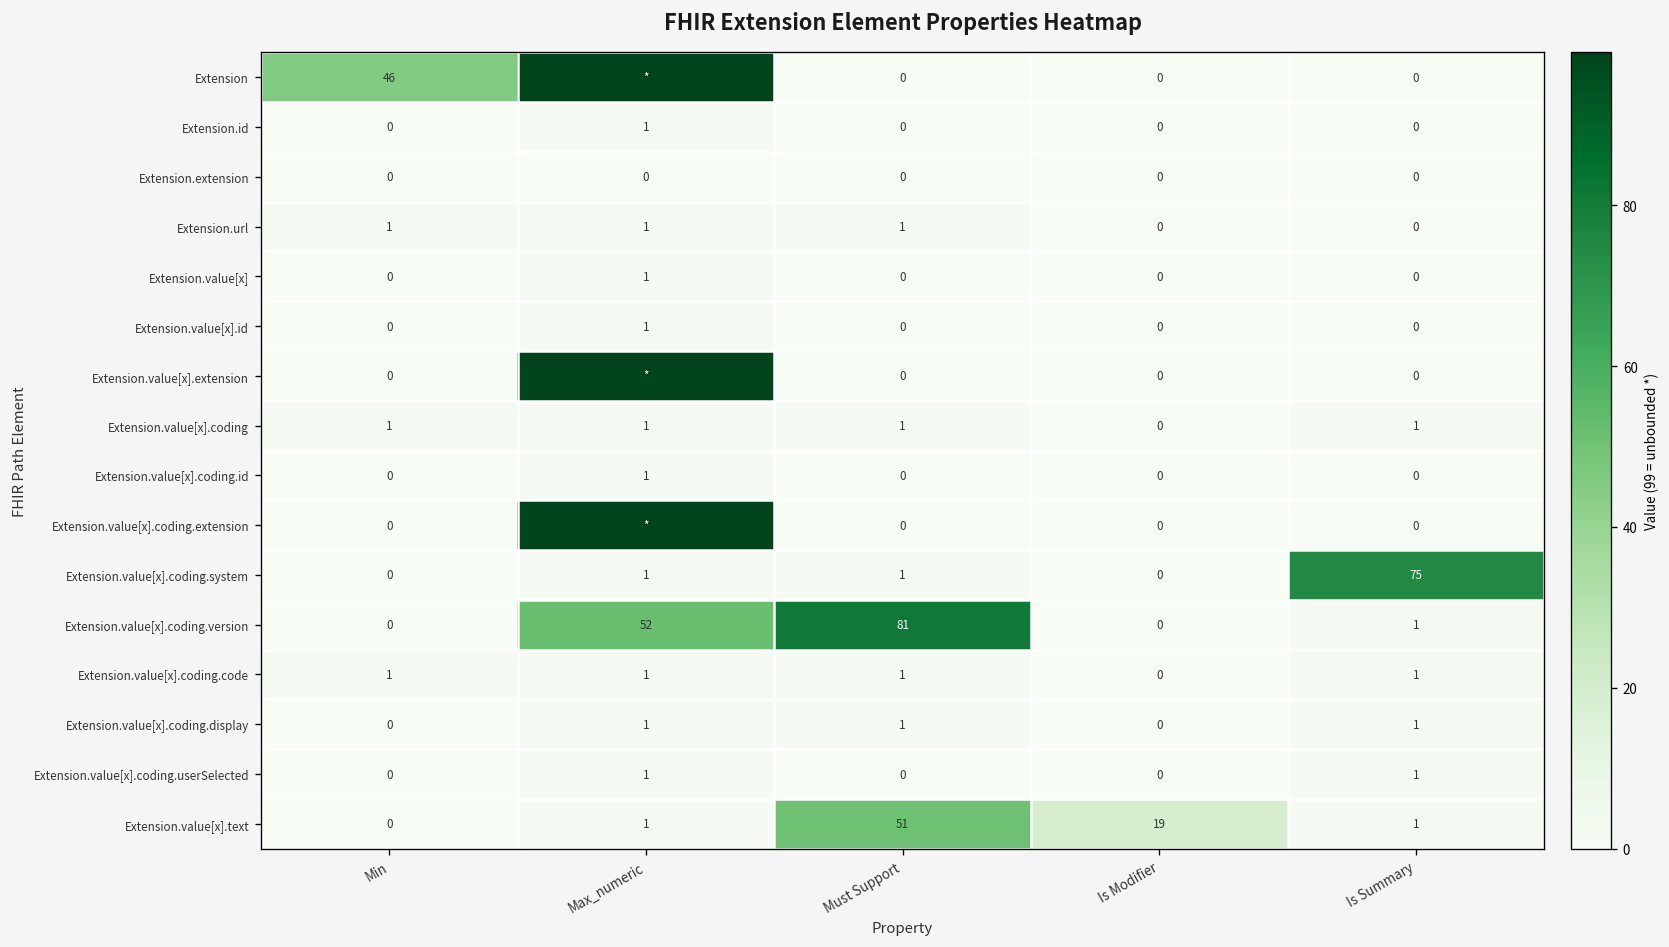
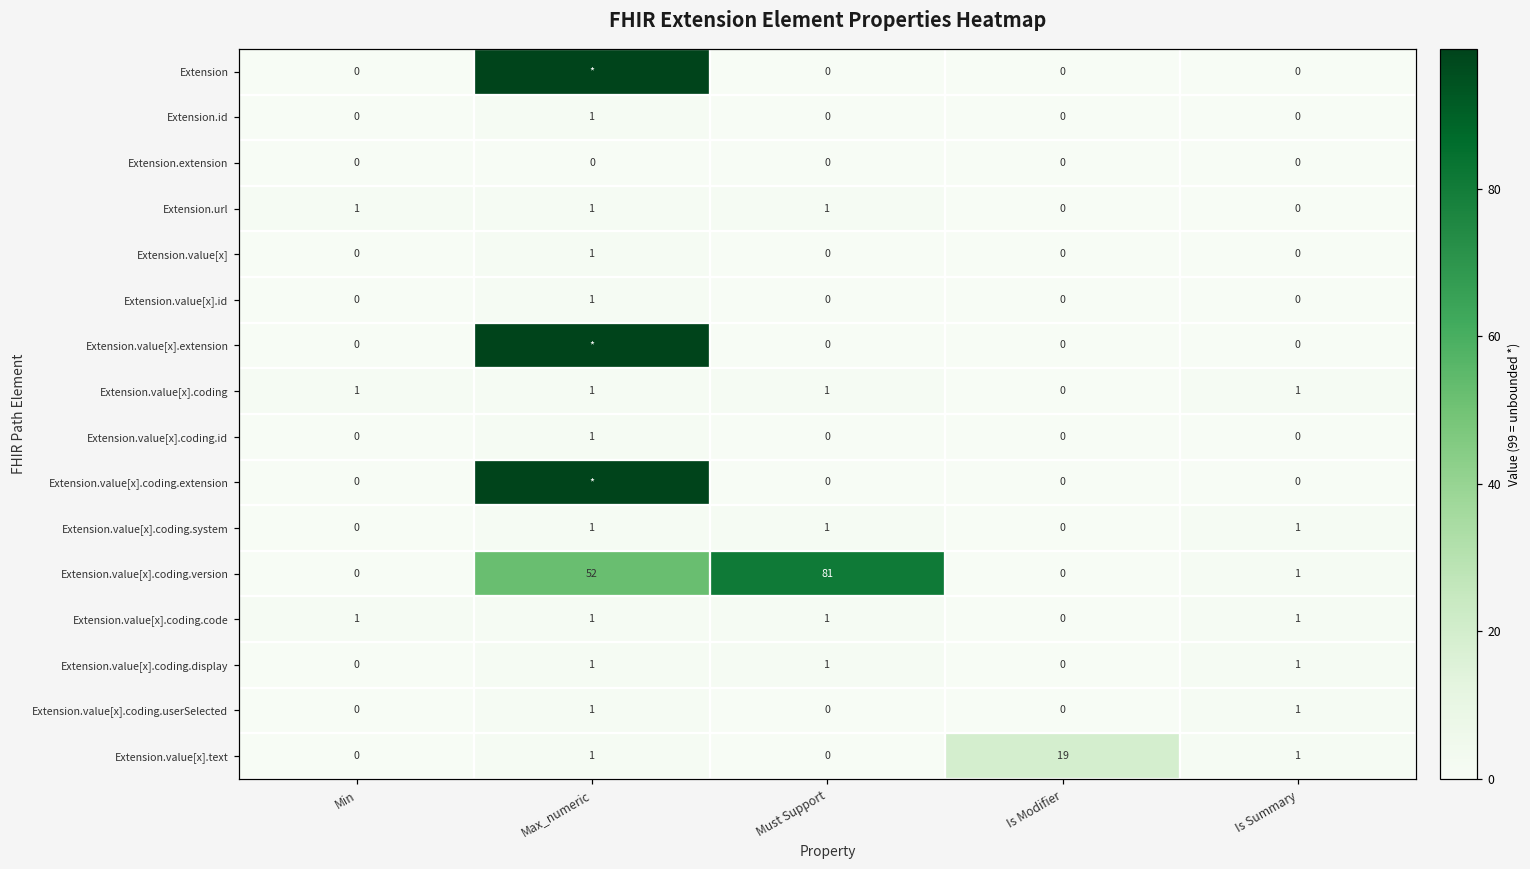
  {
    "Extension": {
-     "Min": 46,
+     "Min": 0,
      "Must Support": 0,
      "Is Modifier": 0,
      "Is Summary": 0
    },
    "Extension.id": {
      "Min": 0,
      "Max_numeric": 1,
      "Must Support": 0,
      "Is Modifier": 0,
      "Is Summary": 0
    },
    "Extension.extension": {
      "Min": 0,
      "Max_numeric": 0,
      "Must Support": 0,
      "Is Modifier": 0,
      "Is Summary": 0
    },
    "Extension.url": {
      "Min": 1,
      "Max_numeric": 1,
      "Must Support": 1,
      "Is Modifier": 0,
      "Is Summary": 0
    },
    "Extension.value[x]": {
      "Min": 0,
      "Max_numeric": 1,
      "Must Support": 0,
      "Is Modifier": 0,
      "Is Summary": 0
    },
    "Extension.value[x].id": {
      "Min": 0,
      "Max_numeric": 1,
      "Must Support": 0,
      "Is Modifier": 0,
      "Is Summary": 0
    },
    "Extension.value[x].extension": {
      "Min": 0,
      "Must Support": 0,
      "Is Modifier": 0,
      "Is Summary": 0
    },
    "Extension.value[x].coding": {
      "Min": 1,
      "Max_numeric": 1,
      "Must Support": 1,
      "Is Modifier": 0,
      "Is Summary": 1
    },
    "Extension.value[x].coding.id": {
      "Min": 0,
      "Max_numeric": 1,
      "Must Support": 0,
      "Is Modifier": 0,
      "Is Summary": 0
    },
    "Extension.value[x].coding.extension": {
      "Min": 0,
      "Must Support": 0,
      "Is Modifier": 0,
      "Is Summary": 0
    },
    "Extension.value[x].coding.system": {
      "Min": 0,
      "Max_numeric": 1,
      "Must Support": 1,
      "Is Modifier": 0,
-     "Is Summary": 75
+     "Is Summary": 1
    },
    "Extension.value[x].coding.version": {
      "Min": 0,
      "Max_numeric": 52,
      "Must Support": 81,
      "Is Modifier": 0,
      "Is Summary": 1
    },
    "Extension.value[x].coding.code": {
      "Min": 1,
      "Max_numeric": 1,
      "Must Support": 1,
      "Is Modifier": 0,
      "Is Summary": 1
    },
    "Extension.value[x].coding.display": {
      "Min": 0,
      "Max_numeric": 1,
      "Must Support": 1,
      "Is Modifier": 0,
      "Is Summary": 1
    },
    "Extension.value[x].coding.userSelected": {
      "Min": 0,
      "Max_numeric": 1,
      "Must Support": 0,
      "Is Modifier": 0,
      "Is Summary": 1
    },
    "Extension.value[x].text": {
      "Min": 0,
      "Max_numeric": 1,
-     "Must Support": 51,
+     "Must Support": 0,
      "Is Modifier": 19,
      "Is Summary": 1
    }
  }
